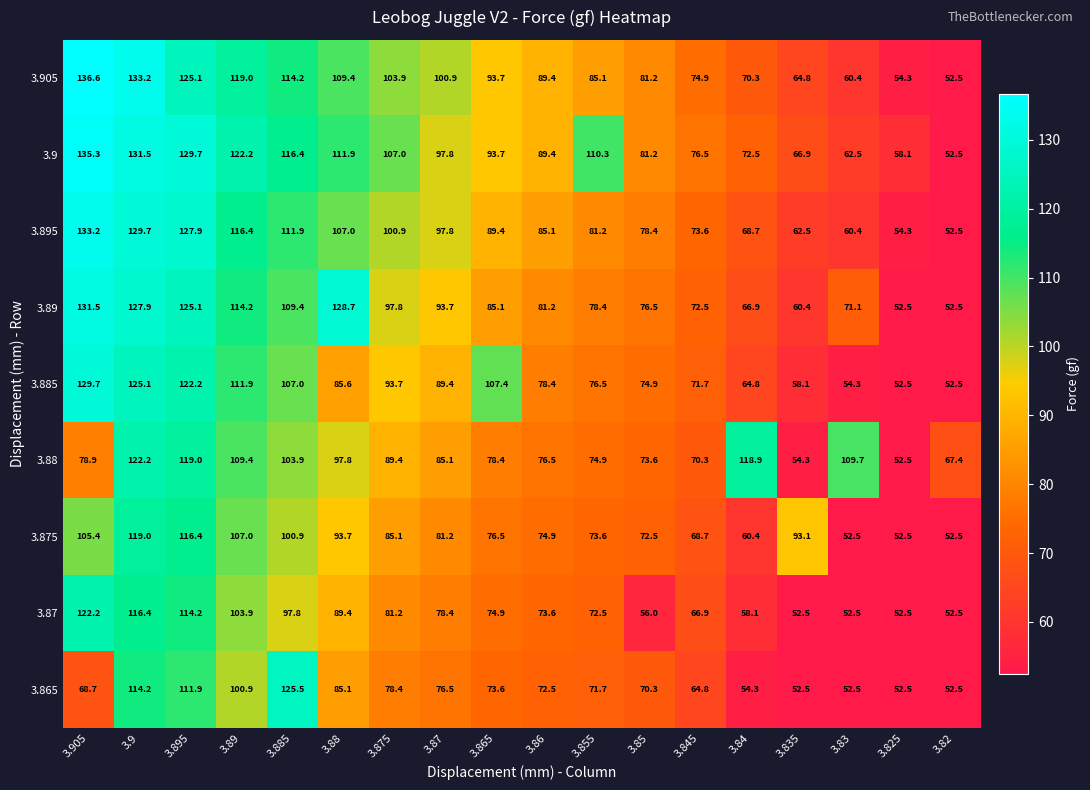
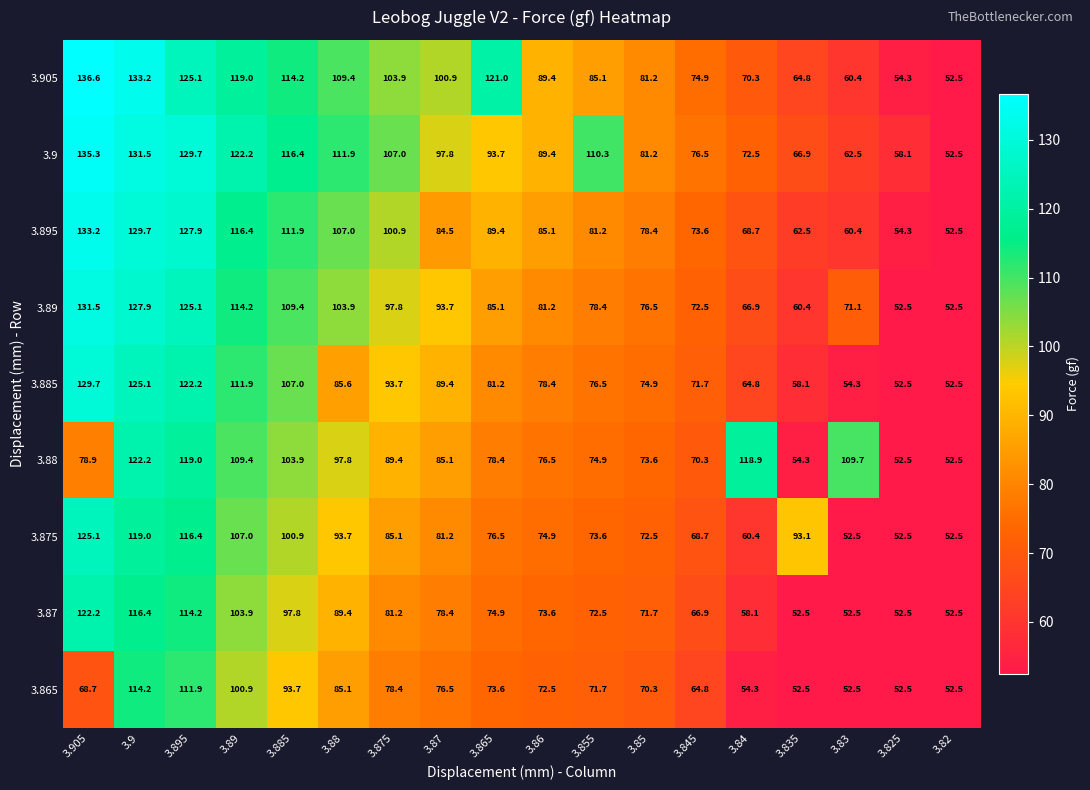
  {
    "3.905": {
      "3.905": 136.6,
      "3.9": 133.2,
      "3.895": 125.1,
      "3.89": 119.0,
      "3.885": 114.2,
      "3.88": 109.4,
      "3.875": 103.9,
      "3.87": 100.9,
-     "3.865": 93.7,
+     "3.865": 121.0,
      "3.86": 89.4,
      "3.855": 85.1,
      "3.85": 81.2,
      "3.845": 74.9,
      "3.84": 70.3,
      "3.835": 64.8,
      "3.83": 60.4,
      "3.825": 54.3,
      "3.82": 52.5
    },
    "3.9": {
      "3.905": 135.3,
      "3.9": 131.5,
      "3.895": 129.7,
      "3.89": 122.2,
      "3.885": 116.4,
      "3.88": 111.9,
      "3.875": 107.0,
      "3.87": 97.8,
      "3.865": 93.7,
      "3.86": 89.4,
      "3.855": 110.3,
      "3.85": 81.2,
      "3.845": 76.5,
      "3.84": 72.5,
      "3.835": 66.9,
      "3.83": 62.5,
      "3.825": 58.1,
      "3.82": 52.5
    },
    "3.895": {
      "3.905": 133.2,
      "3.9": 129.7,
      "3.895": 127.9,
      "3.89": 116.4,
      "3.885": 111.9,
      "3.88": 107.0,
      "3.875": 100.9,
-     "3.87": 97.8,
+     "3.87": 84.5,
      "3.865": 89.4,
      "3.86": 85.1,
      "3.855": 81.2,
      "3.85": 78.4,
      "3.845": 73.6,
      "3.84": 68.7,
      "3.835": 62.5,
      "3.83": 60.4,
      "3.825": 54.3,
      "3.82": 52.5
    },
    "3.89": {
      "3.905": 131.5,
      "3.9": 127.9,
      "3.895": 125.1,
      "3.89": 114.2,
      "3.885": 109.4,
-     "3.88": 128.7,
+     "3.88": 103.9,
      "3.875": 97.8,
      "3.87": 93.7,
      "3.865": 85.1,
      "3.86": 81.2,
      "3.855": 78.4,
      "3.85": 76.5,
      "3.845": 72.5,
      "3.84": 66.9,
      "3.835": 60.4,
      "3.83": 71.1,
      "3.825": 52.5,
      "3.82": 52.5
    },
    "3.885": {
      "3.905": 129.7,
      "3.9": 125.1,
      "3.895": 122.2,
      "3.89": 111.9,
      "3.885": 107.0,
      "3.88": 85.6,
      "3.875": 93.7,
      "3.87": 89.4,
-     "3.865": 107.4,
+     "3.865": 81.2,
      "3.86": 78.4,
      "3.855": 76.5,
      "3.85": 74.9,
      "3.845": 71.7,
      "3.84": 64.8,
      "3.835": 58.1,
      "3.83": 54.3,
      "3.825": 52.5,
      "3.82": 52.5
    },
    "3.88": {
      "3.905": 78.9,
      "3.9": 122.2,
      "3.895": 119.0,
      "3.89": 109.4,
      "3.885": 103.9,
      "3.88": 97.8,
      "3.875": 89.4,
      "3.87": 85.1,
      "3.865": 78.4,
      "3.86": 76.5,
      "3.855": 74.9,
      "3.85": 73.6,
      "3.845": 70.3,
      "3.84": 118.9,
      "3.835": 54.3,
      "3.83": 109.7,
      "3.825": 52.5,
-     "3.82": 67.4
+     "3.82": 52.5
    },
    "3.875": {
-     "3.905": 105.4,
+     "3.905": 125.1,
      "3.9": 119.0,
      "3.895": 116.4,
      "3.89": 107.0,
      "3.885": 100.9,
      "3.88": 93.7,
      "3.875": 85.1,
      "3.87": 81.2,
      "3.865": 76.5,
      "3.86": 74.9,
      "3.855": 73.6,
      "3.85": 72.5,
      "3.845": 68.7,
      "3.84": 60.4,
      "3.835": 93.1,
      "3.83": 52.5,
      "3.825": 52.5,
      "3.82": 52.5
    },
    "3.87": {
      "3.905": 122.2,
      "3.9": 116.4,
      "3.895": 114.2,
      "3.89": 103.9,
      "3.885": 97.8,
      "3.88": 89.4,
      "3.875": 81.2,
      "3.87": 78.4,
      "3.865": 74.9,
      "3.86": 73.6,
      "3.855": 72.5,
-     "3.85": 56.0,
+     "3.85": 71.7,
      "3.845": 66.9,
      "3.84": 58.1,
      "3.835": 52.5,
      "3.83": 52.5,
      "3.825": 52.5,
      "3.82": 52.5
    },
    "3.865": {
      "3.905": 68.7,
      "3.9": 114.2,
      "3.895": 111.9,
      "3.89": 100.9,
-     "3.885": 125.5,
+     "3.885": 93.7,
      "3.88": 85.1,
      "3.875": 78.4,
      "3.87": 76.5,
      "3.865": 73.6,
      "3.86": 72.5,
      "3.855": 71.7,
      "3.85": 70.3,
      "3.845": 64.8,
      "3.84": 54.3,
      "3.835": 52.5,
      "3.83": 52.5,
      "3.825": 52.5,
      "3.82": 52.5
    }
  }
